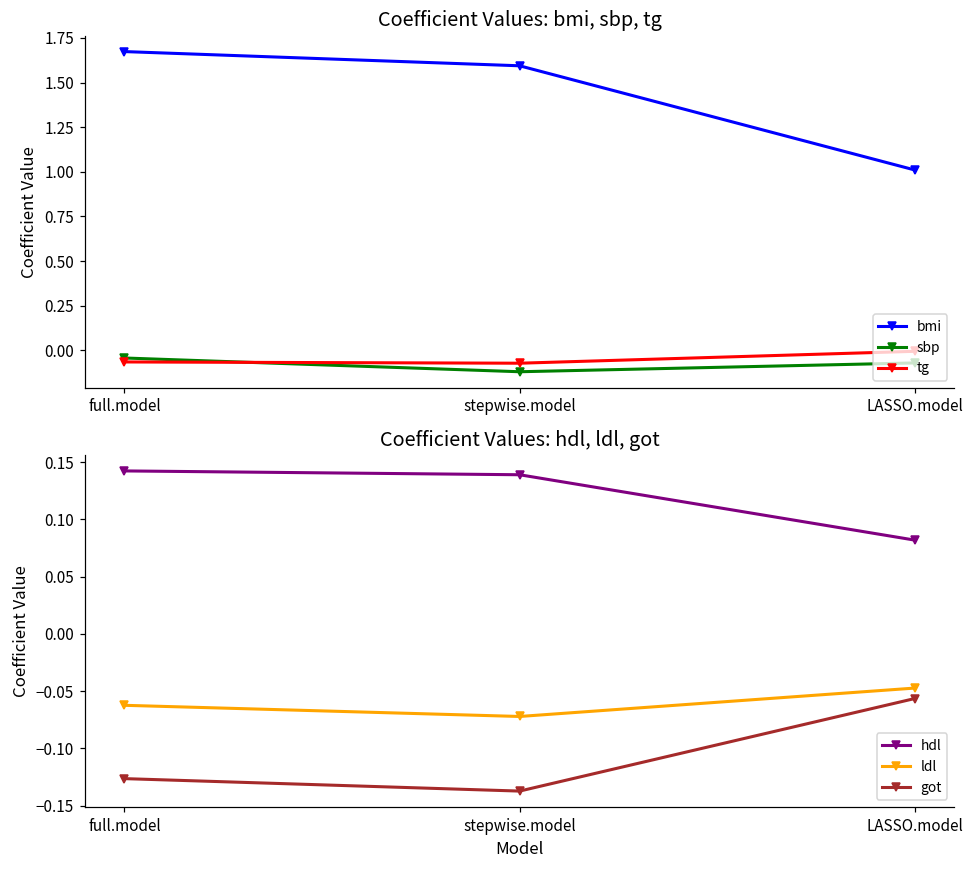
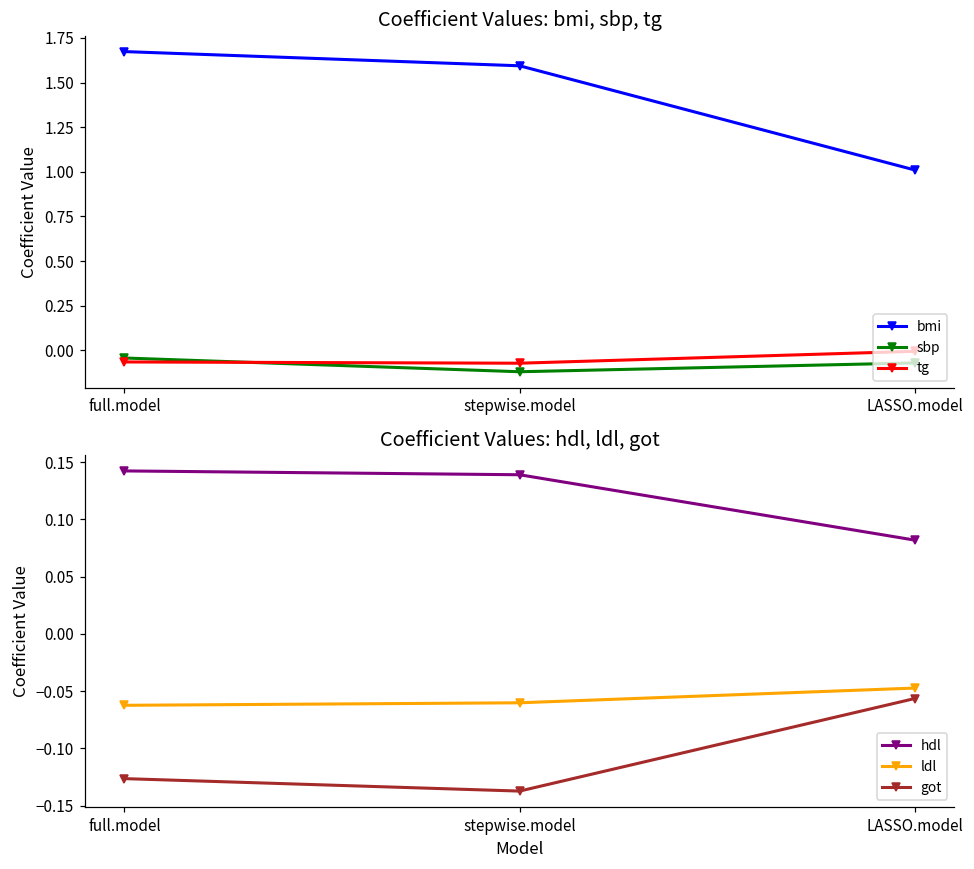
  {
    "Coefficient Values: bmi, sbp, tg": {
      "bmi": {
        "full.model": 1.67,
        "stepwise.model": 1.59,
        "LASSO.model": 1.01
      },
      "sbp": {
        "full.model": -0.04,
        "stepwise.model": -0.12
      },
      "tg": {
        "full.model": -0.07,
        "stepwise.model": -0.07
      }
    },
    "Coefficient Values: hdl, ldl, got": {
      "hdl": {
        "full.model": 0.142,
        "stepwise.model": 0.139,
        "LASSO.model": 0.082
      },
      "ldl": {
        "full.model": -0.062,
-       "stepwise.model": -0.072,
+       "stepwise.model": -0.060,
        "LASSO.model": -0.047
      },
      "got": {
        "full.model": -0.126,
        "stepwise.model": -0.137,
        "LASSO.model": -0.056
      }
    }
  }
